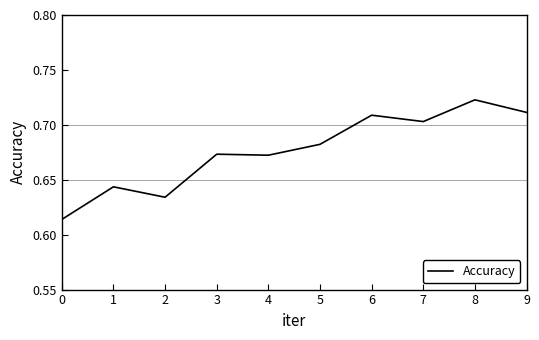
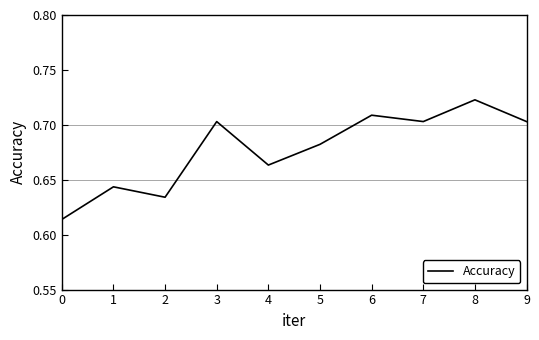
  {
    "0": 0.614,
    "1": 0.644,
    "2": 0.634,
-   "3": 0.673,
-   "4": 0.672,
+   "3": 0.703,
+   "4": 0.663,
    "5": 0.682,
    "6": 0.709,
    "7": 0.703,
    "8": 0.723,
-   "9": 0.711
+   "9": 0.703
  }
